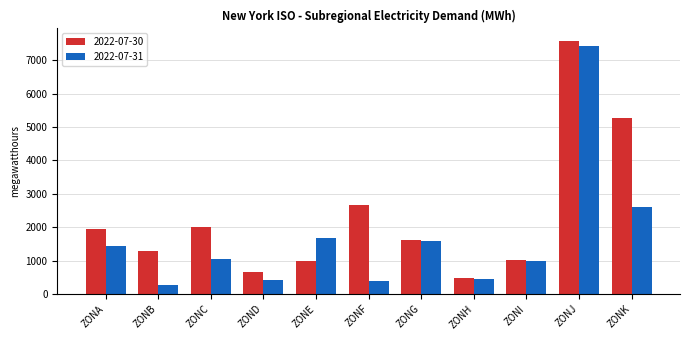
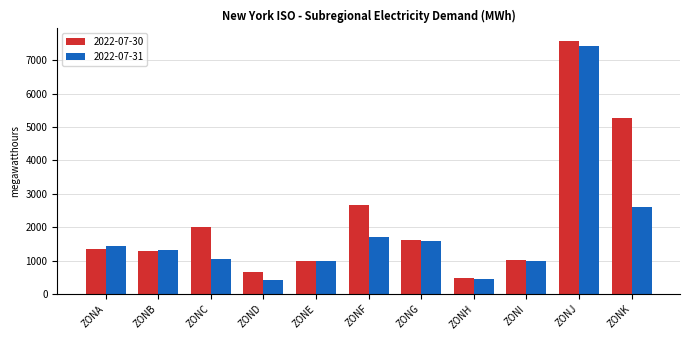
  {
    "2022-07-30": {
-     "ZONA": 2000,
+     "ZONA": 1300,
      "ZONB": 1300,
      "ZONC": 2000,
      "ZOND": 700,
      "ZONE": 1000,
      "ZONF": 2700,
      "ZONG": 1600,
      "ZONH": 500,
      "ZONI": 1000,
      "ZONJ": 7600,
      "ZONK": 5300
    },
    "2022-07-31": {
      "ZONA": 1400,
-     "ZONB": 300,
+     "ZONB": 1300,
      "ZONC": 1100,
      "ZOND": 400,
-     "ZONE": 1700,
-     "ZONF": 400,
+     "ZONE": 1000,
+     "ZONF": 1700,
      "ZONG": 1600,
      "ZONH": 500,
      "ZONI": 1000,
      "ZONJ": 7400,
      "ZONK": 2600
    }
  }
